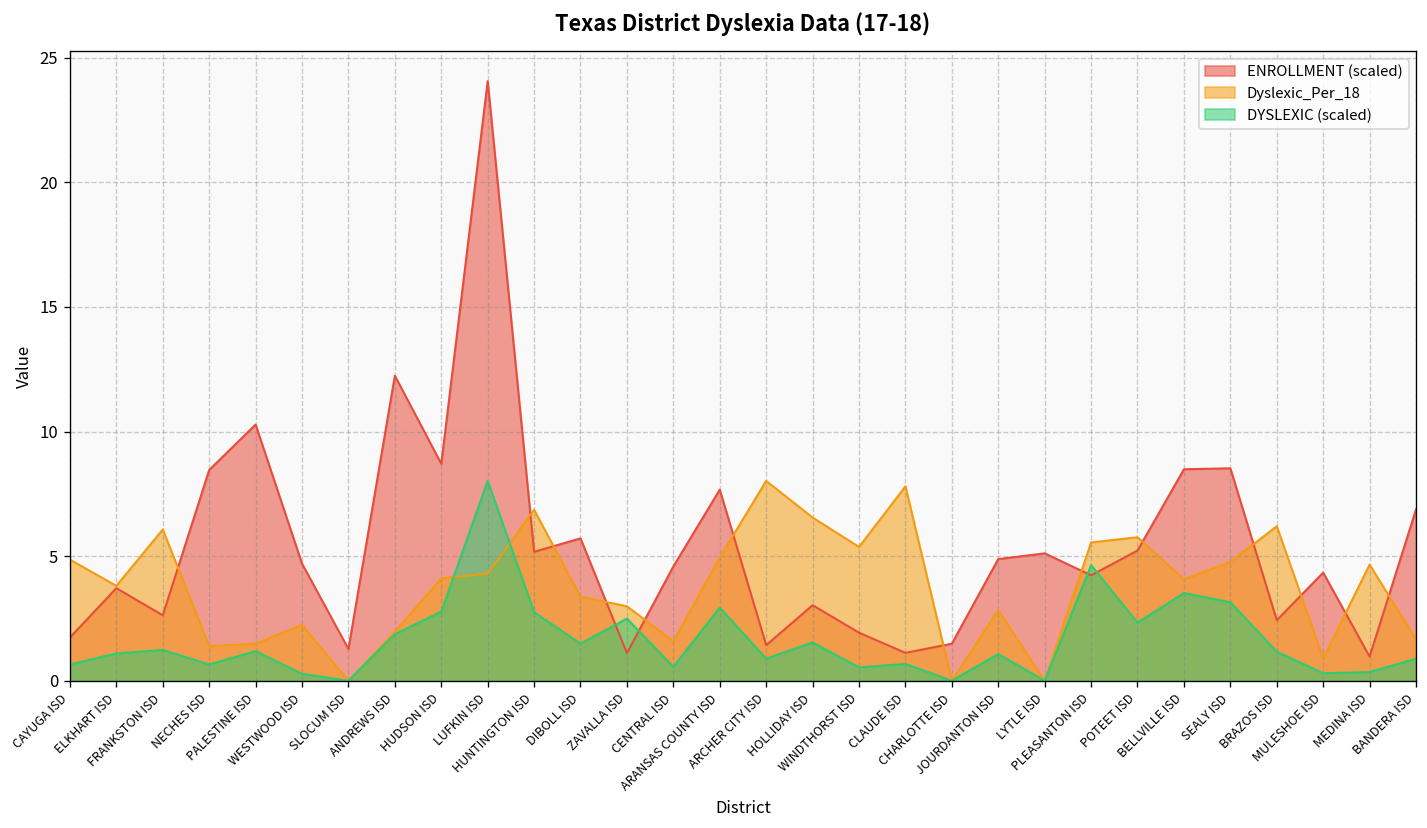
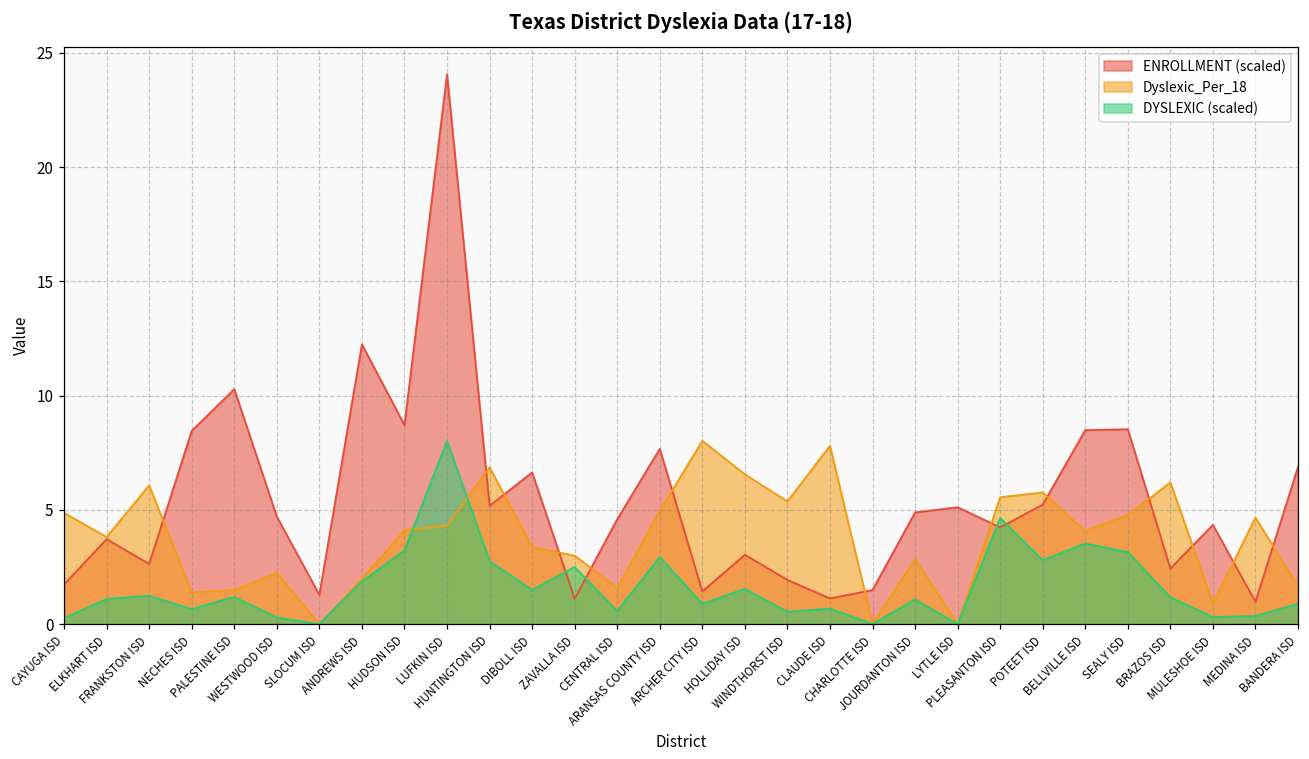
  {
    "ENROLLMENT (scaled)": {
      "CAYUGA ISD": 1.7,
      "FRANKSTON ISD": 2.6,
      "NECHES ISD": 8.5,
      "PALESTINE ISD": 10.3,
      "WESTWOOD ISD": 4.7,
      "SLOCUM ISD": 1.3,
      "ANDREWS ISD": 12.2,
      "HUDSON ISD": 8.7,
      "LUFKIN ISD": 24.1,
      "HUNTINGTON ISD": 5.2,
-     "DIBOLL ISD": 5.7,
+     "DIBOLL ISD": 6.6,
      "ZAVALLA ISD": 1.1,
      "CENTRAL ISD": 4.6,
      "ARANSAS COUNTY ISD": 7.7,
      "ARCHER CITY ISD": 1.4,
      "HOLLIDAY ISD": 3.0,
      "WINDTHORST ISD": 1.9,
      "CLAUDE ISD": 1.1,
      "CHARLOTTE ISD": 1.5,
      "JOURDANTON ISD": 4.9,
      "LYTLE ISD": 5.1,
      "PLEASANTON ISD": 4.2,
      "POTEET ISD": 5.2,
      "BELLVILLE ISD": 8.5,
      "SEALY ISD": 8.5,
      "BRAZOS ISD": 2.4,
      "MULESHOE ISD": 4.3,
      "MEDINA ISD": 1.0,
      "BANDERA ISD": 6.9
    },
    "Dyslexic_Per_18": {
      "CAYUGA ISD": 4.9,
      "FRANKSTON ISD": 6.1,
      "NECHES ISD": 1.4,
      "PALESTINE ISD": 1.5,
      "WESTWOOD ISD": 2.2,
      "HUDSON ISD": 4.1,
      "LUFKIN ISD": 4.3,
      "HUNTINGTON ISD": 6.9,
      "DIBOLL ISD": 3.4,
      "ZAVALLA ISD": 3.0,
      "CENTRAL ISD": 1.6,
      "ARANSAS COUNTY ISD": 5.0,
      "ARCHER CITY ISD": 8.0,
      "HOLLIDAY ISD": 6.6,
      "WINDTHORST ISD": 5.4,
      "CLAUDE ISD": 7.8,
      "JOURDANTON ISD": 2.8,
      "PLEASANTON ISD": 5.6,
      "POTEET ISD": 5.8,
      "BELLVILLE ISD": 4.1,
      "SEALY ISD": 4.8,
      "BRAZOS ISD": 6.2,
      "MULESHOE ISD": 0.9,
      "MEDINA ISD": 4.7,
      "BANDERA ISD": 1.7
    },
    "DYSLEXIC (scaled)": {
-     "CAYUGA ISD": 0.7,
+     "CAYUGA ISD": 0.3,
      "ELKHART ISD": 1.1,
      "FRANKSTON ISD": 1.2,
      "NECHES ISD": 0.7,
      "PALESTINE ISD": 1.2,
      "WESTWOOD ISD": 0.3,
-     "HUDSON ISD": 2.8,
+     "HUDSON ISD": 3.2,
      "LUFKIN ISD": 8.0,
      "HUNTINGTON ISD": 2.8,
      "DIBOLL ISD": 1.5,
      "ZAVALLA ISD": 2.5,
      "CENTRAL ISD": 0.6,
      "ARANSAS COUNTY ISD": 2.9,
      "ARCHER CITY ISD": 0.9,
      "HOLLIDAY ISD": 1.5,
      "WINDTHORST ISD": 0.5,
      "CLAUDE ISD": 0.7,
      "JOURDANTON ISD": 1.1,
      "PLEASANTON ISD": 4.6,
-     "POTEET ISD": 2.3,
+     "POTEET ISD": 2.8,
      "BELLVILLE ISD": 3.5,
      "SEALY ISD": 3.1,
      "BRAZOS ISD": 1.2,
      "MULESHOE ISD": 0.3,
      "MEDINA ISD": 0.3,
      "BANDERA ISD": 0.9
    }
  }
